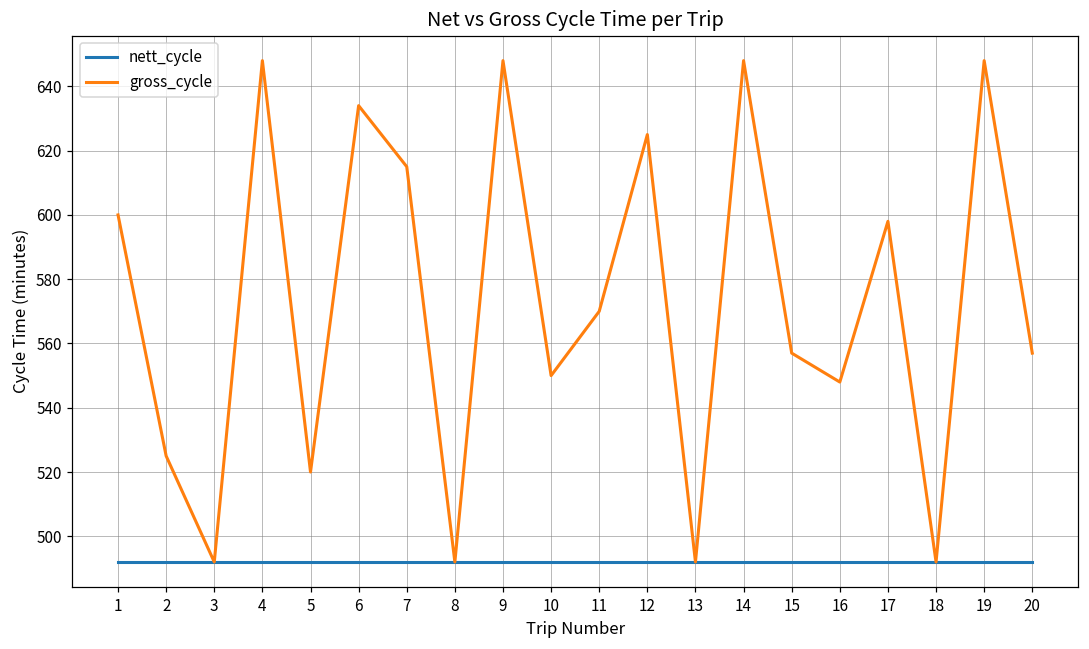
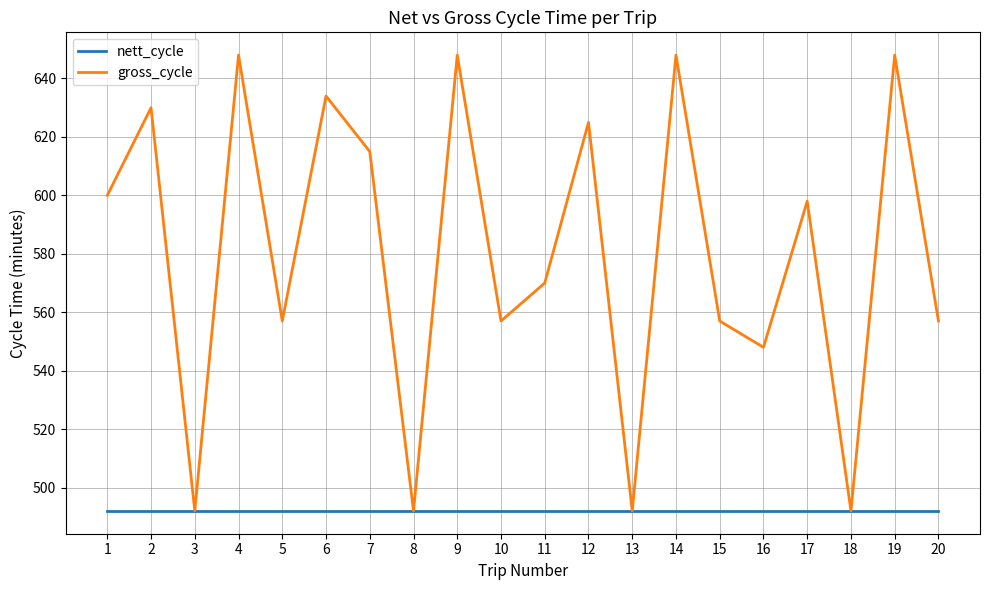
  {
    "nett_cycle": {
      "1": 492,
      "2": 492,
      "4": 492,
      "5": 492,
      "6": 492,
      "7": 492,
      "9": 492,
      "10": 492,
      "11": 492,
      "12": 492,
      "14": 492,
      "15": 492,
      "16": 492,
      "17": 492,
      "19": 492,
      "20": 492
    },
    "gross_cycle": {
      "1": 600,
-     "2": 525,
+     "2": 630,
      "4": 648,
-     "5": 520,
+     "5": 557,
      "6": 634,
      "7": 615,
      "9": 648,
-     "10": 550,
+     "10": 557,
      "11": 570,
      "12": 625,
      "14": 648,
      "15": 557,
      "16": 548,
      "17": 598,
      "19": 648,
      "20": 557
    }
  }
